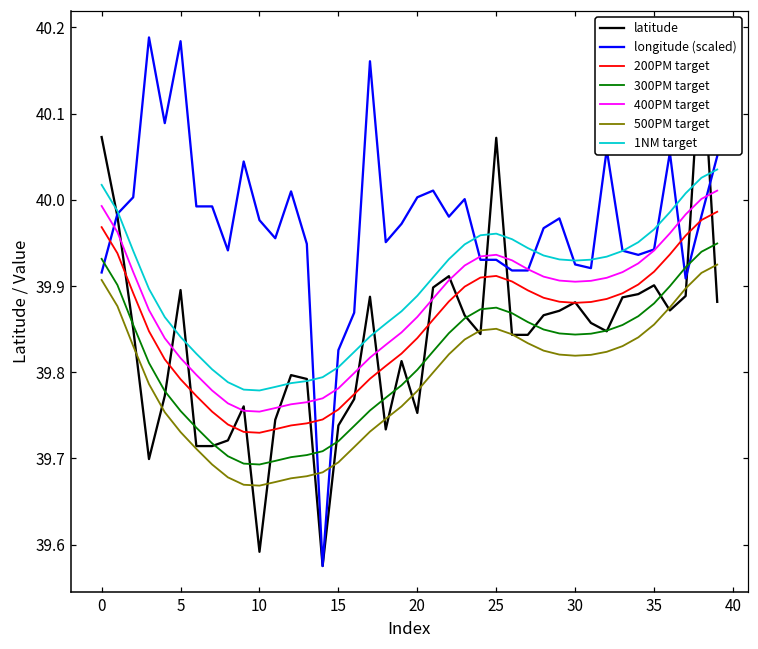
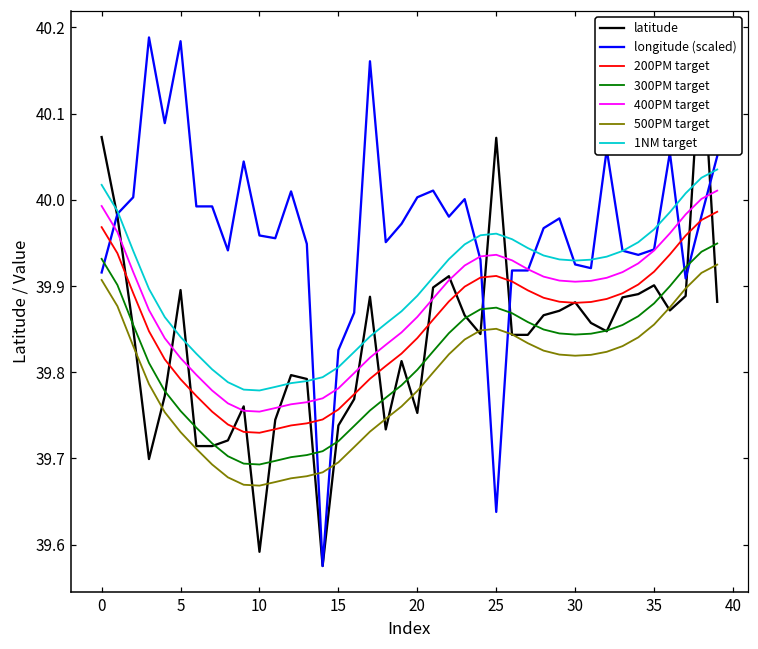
  {
    "latitude": {
      "0": 40.07,
      "5": 39.90,
      "10": 39.59,
      "15": 39.74,
      "20": 39.75,
      "25": 40.07,
      "35": 39.90
    },
    "longitude (scaled)": {
      "0": 39.92,
      "5": 40.18,
-     "10": 39.98,
+     "10": 39.96,
      "15": 39.83,
      "20": 40.00,
-     "25": 39.93,
+     "25": 39.64,
      "30": 39.92
    },
    "200PM target": {
      "0": 39.97,
      "5": 39.79,
      "10": 39.73,
      "15": 39.76,
      "20": 39.84,
      "25": 39.91,
      "35": 39.92
    },
    "300PM target": {
      "0": 39.93,
      "5": 39.76,
      "10": 39.69,
      "15": 39.72,
      "20": 39.80,
      "25": 39.87,
      "30": 39.84,
      "35": 39.88
    },
    "400PM target": {
      "0": 39.99,
      "5": 39.82,
      "10": 39.75,
      "15": 39.78,
      "20": 39.86,
      "25": 39.94,
      "30": 39.90
    },
    "500PM target": {
      "0": 39.91,
      "5": 39.73,
      "10": 39.67,
      "15": 39.70,
      "20": 39.78,
      "25": 39.85,
      "30": 39.82,
      "35": 39.86
    },
    "1NM target": {
      "0": 40.02,
      "5": 39.84,
      "10": 39.78,
      "15": 39.81,
      "20": 39.89,
      "25": 39.96,
      "30": 39.93,
      "35": 39.97
    }
  }
